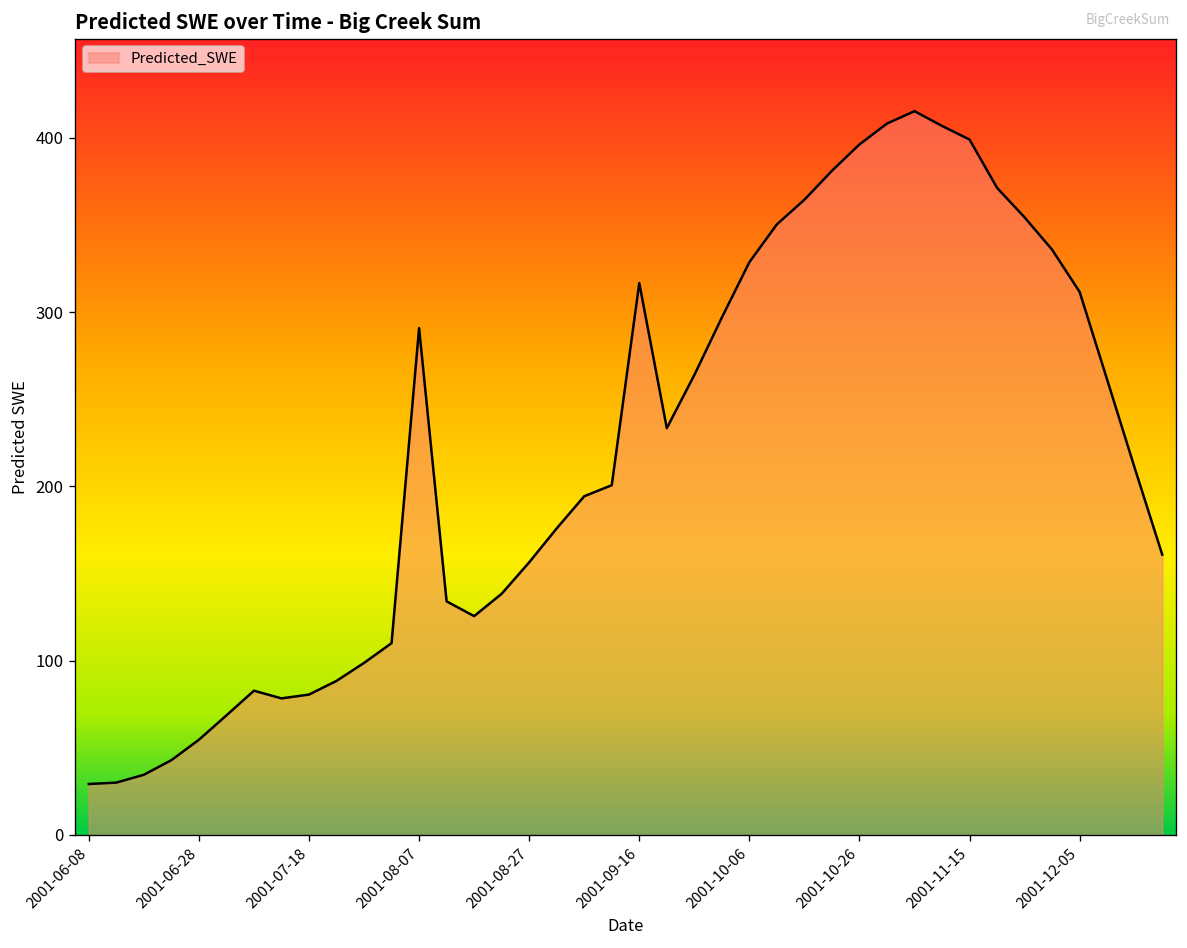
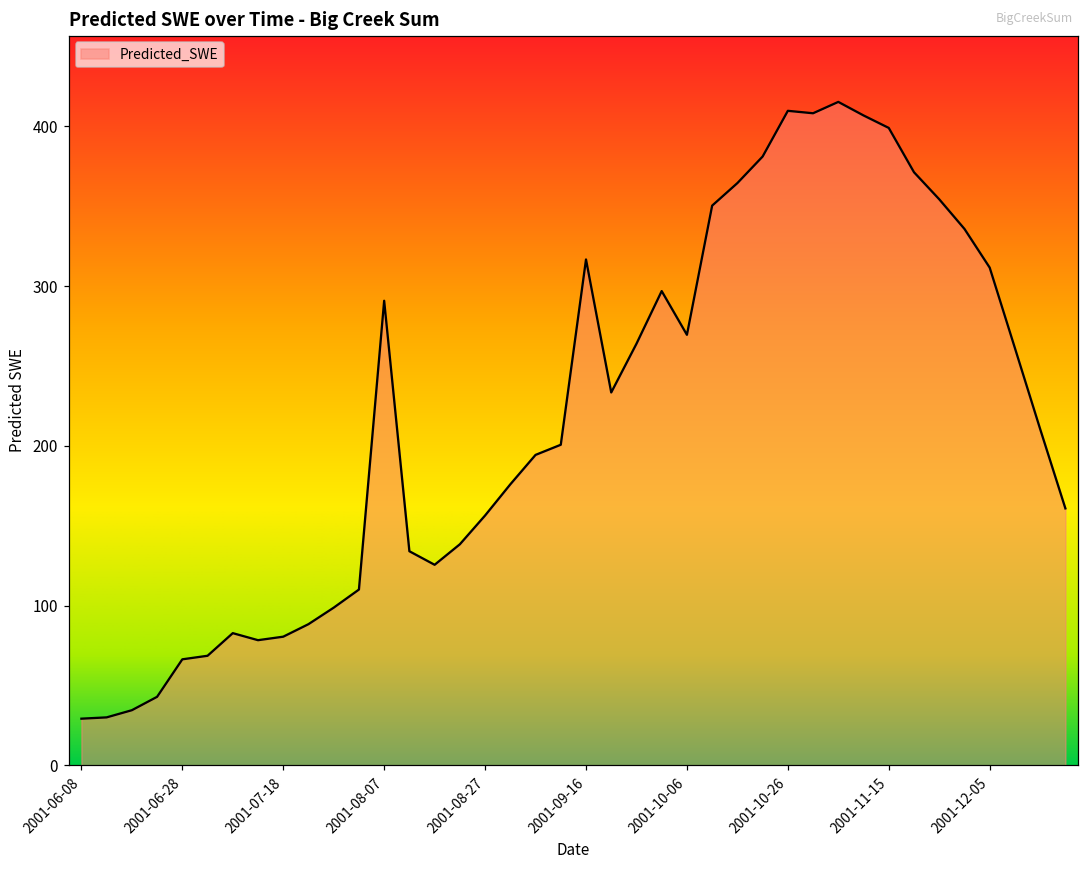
  {
    "2001-06-08": 29,
-   "2001-06-28": 55,
+   "2001-06-28": 66,
    "2001-07-18": 81,
    "2001-08-07": 291,
    "2001-08-27": 156,
    "2001-09-16": 317,
-   "2001-10-06": 329,
-   "2001-10-26": 396,
+   "2001-10-06": 269,
+   "2001-10-26": 410,
    "2001-11-15": 399,
    "2001-12-05": 312
  }
